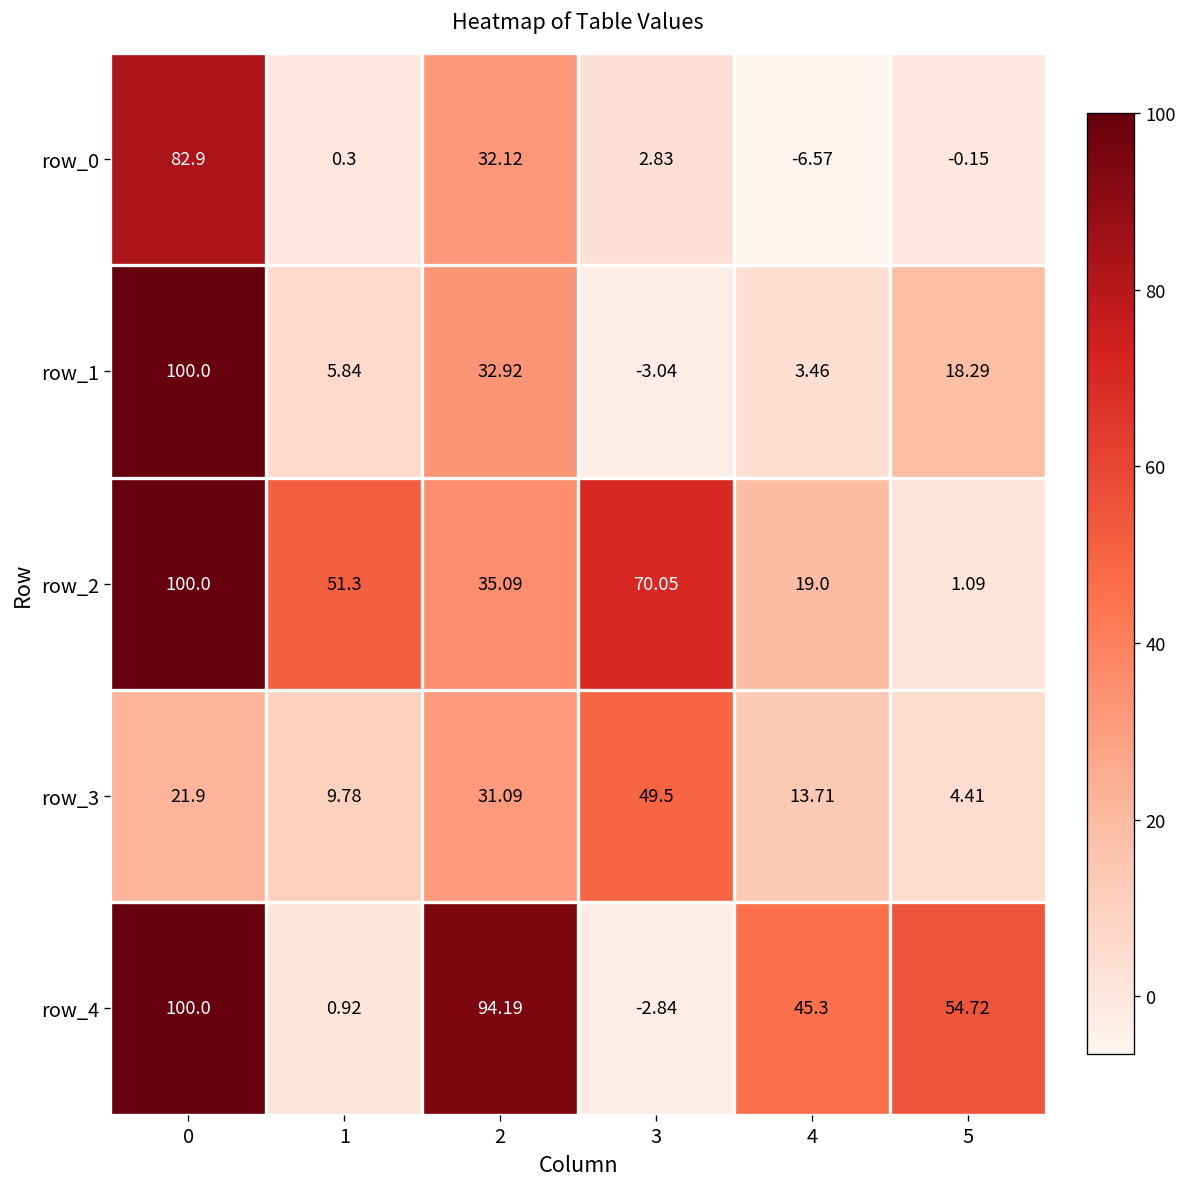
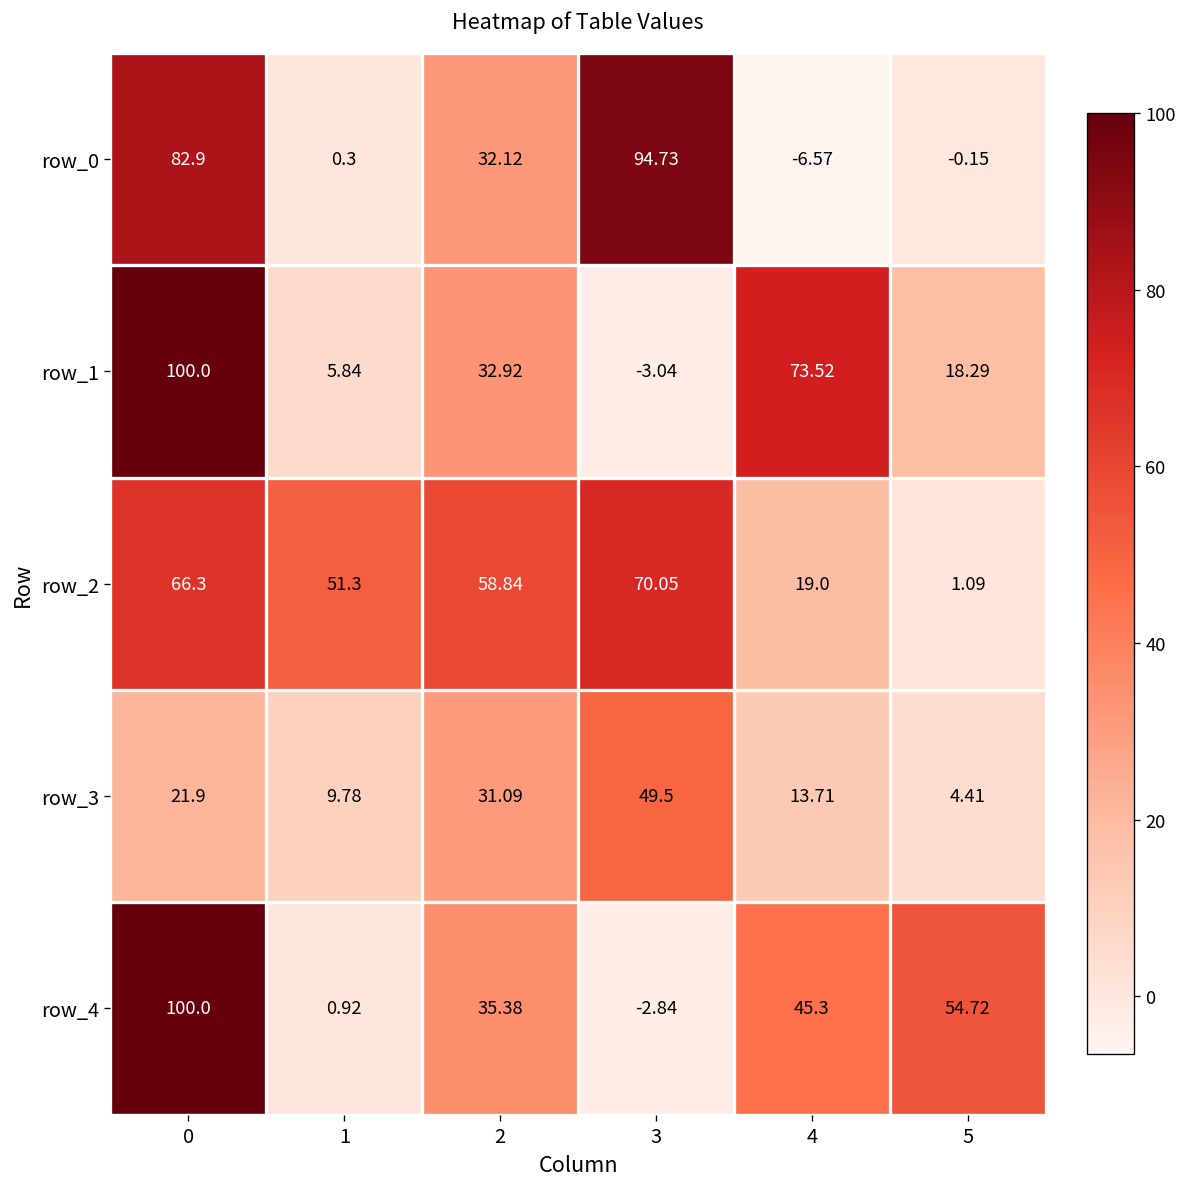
  {
    "row_0": {
      "0": 82.9,
      "1": 0.3,
      "2": 32.12,
-     "3": 2.83,
+     "3": 94.73,
      "4": -6.57,
      "5": -0.15
    },
    "row_1": {
      "0": 100.0,
      "1": 5.84,
      "2": 32.92,
      "3": -3.04,
-     "4": 3.46,
+     "4": 73.52,
      "5": 18.29
    },
    "row_2": {
-     "0": 100.0,
+     "0": 66.3,
      "1": 51.3,
-     "2": 35.09,
+     "2": 58.84,
      "3": 70.05,
      "4": 19.0,
      "5": 1.09
    },
    "row_3": {
      "0": 21.9,
      "1": 9.78,
      "2": 31.09,
      "3": 49.5,
      "4": 13.71,
      "5": 4.41
    },
    "row_4": {
      "0": 100.0,
      "1": 0.92,
-     "2": 94.19,
+     "2": 35.38,
      "3": -2.84,
      "4": 45.3,
      "5": 54.72
    }
  }
